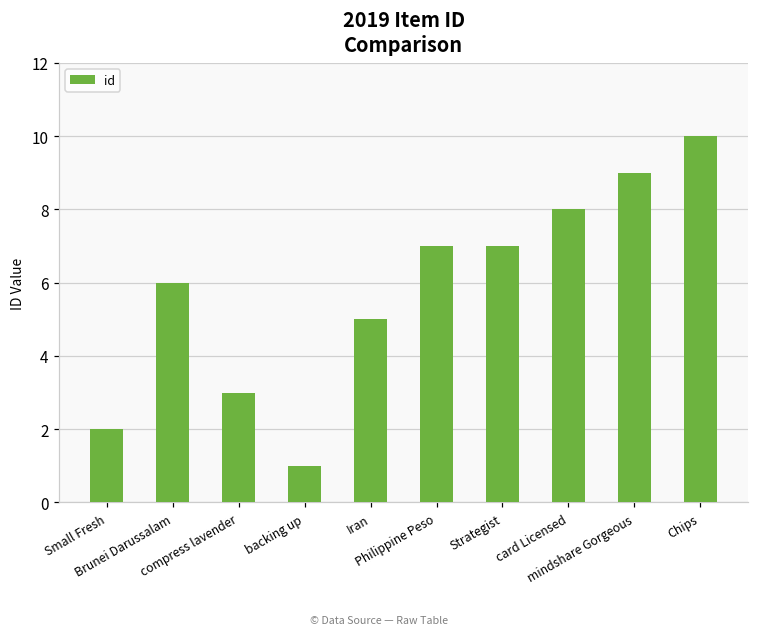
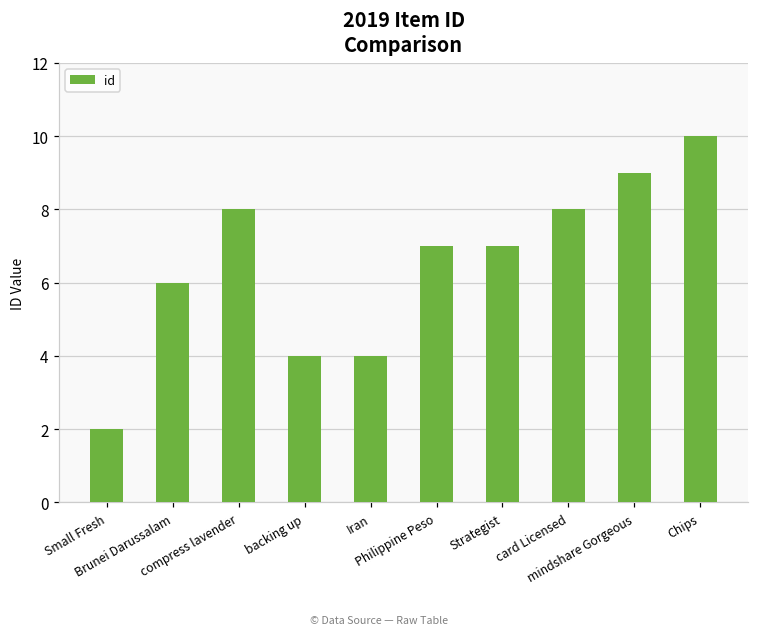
  {
    "Small Fresh": 2,
    "Brunei Darussalam": 6,
-   "compress lavender": 3,
-   "backing up": 1,
-   "Iran": 5,
+   "compress lavender": 8,
+   "backing up": 4,
+   "Iran": 4,
    "Philippine Peso": 7,
    "Strategist": 7,
    "card Licensed": 8,
    "mindshare Gorgeous": 9,
    "Chips": 10
  }
